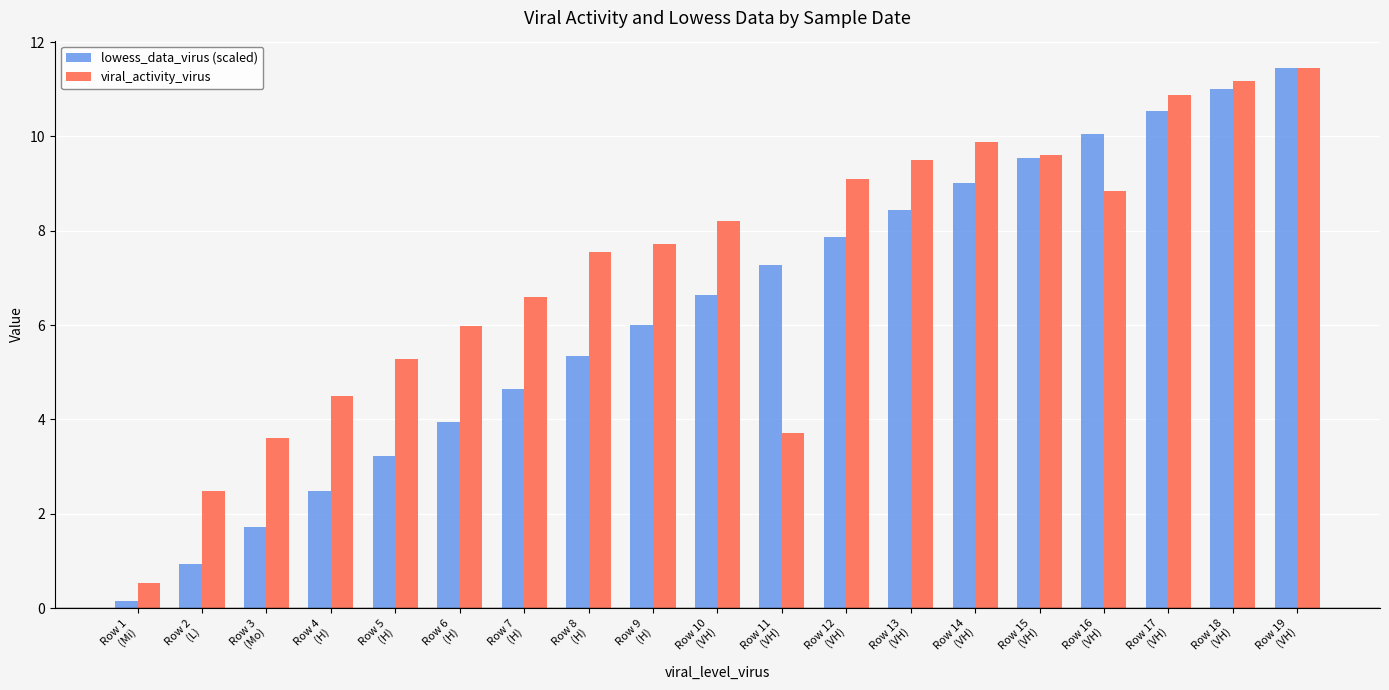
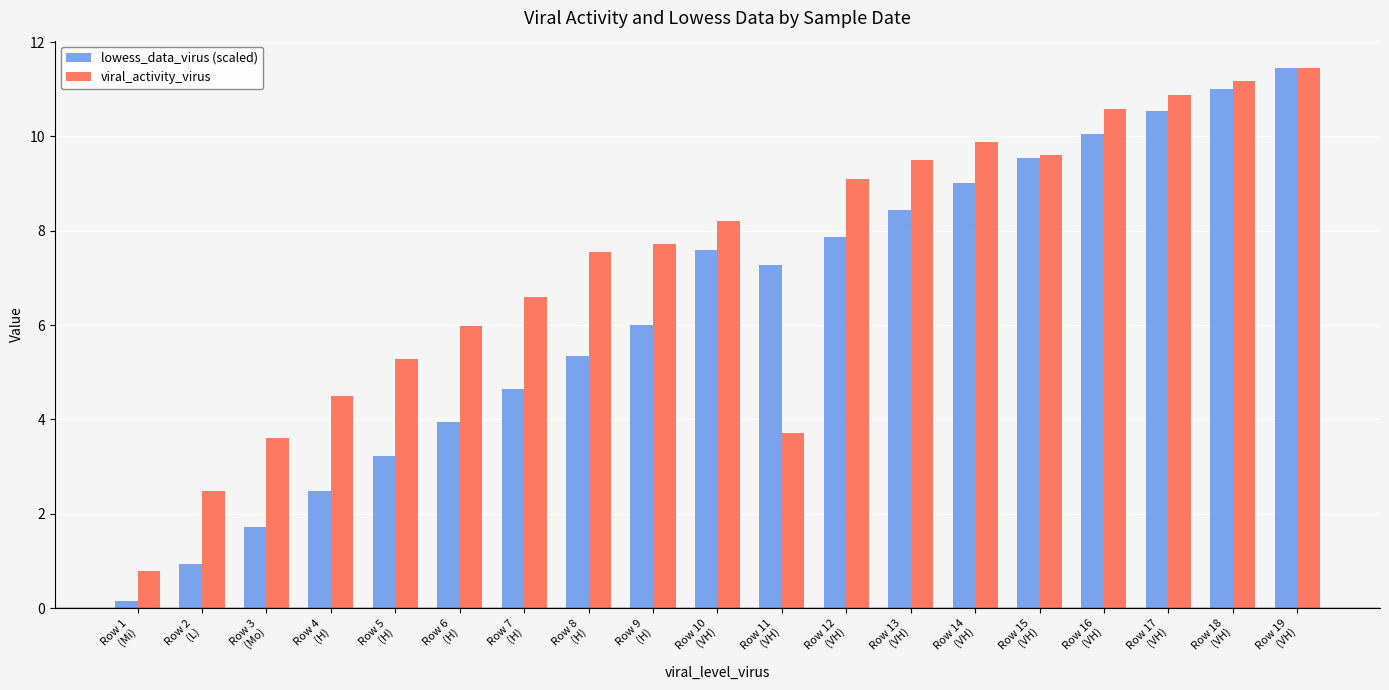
  {
    "lowess_data_virus (scaled)": {
      "Row 1 (Mi)": 0.1,
      "Row 2 (L)": 0.9,
      "Row 3 (Mo)": 1.7,
      "Row 4 (H)": 2.5,
      "Row 5 (H)": 3.2,
      "Row 6 (H)": 3.9,
      "Row 7 (H)": 4.7,
      "Row 8 (H)": 5.3,
      "Row 9 (H)": 6.0,
-     "Row 10 (VH)": 6.6,
+     "Row 10 (VH)": 7.6,
      "Row 11 (VH)": 7.3,
      "Row 12 (VH)": 7.9,
      "Row 13 (VH)": 8.4,
      "Row 14 (VH)": 9.0,
      "Row 15 (VH)": 9.5,
      "Row 16 (VH)": 10.0,
      "Row 17 (VH)": 10.5,
      "Row 18 (VH)": 11.0,
      "Row 19 (VH)": 11.5
    },
    "viral_activity_virus": {
-     "Row 1 (Mi)": 0.5,
+     "Row 1 (Mi)": 0.8,
      "Row 2 (L)": 2.5,
      "Row 3 (Mo)": 3.6,
      "Row 4 (H)": 4.5,
      "Row 5 (H)": 5.3,
      "Row 6 (H)": 6.0,
      "Row 7 (H)": 6.6,
      "Row 8 (H)": 7.5,
      "Row 9 (H)": 7.7,
      "Row 10 (VH)": 8.2,
      "Row 11 (VH)": 3.7,
      "Row 12 (VH)": 9.1,
      "Row 13 (VH)": 9.5,
      "Row 14 (VH)": 9.9,
      "Row 15 (VH)": 9.6,
-     "Row 16 (VH)": 8.8,
+     "Row 16 (VH)": 10.6,
      "Row 17 (VH)": 10.9,
      "Row 18 (VH)": 11.2,
      "Row 19 (VH)": 11.5
    }
  }
